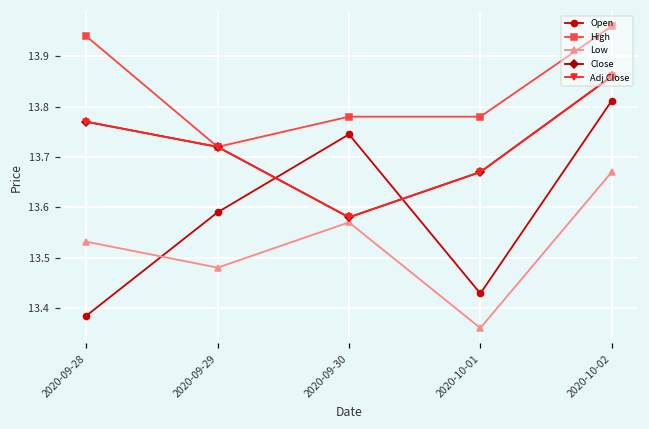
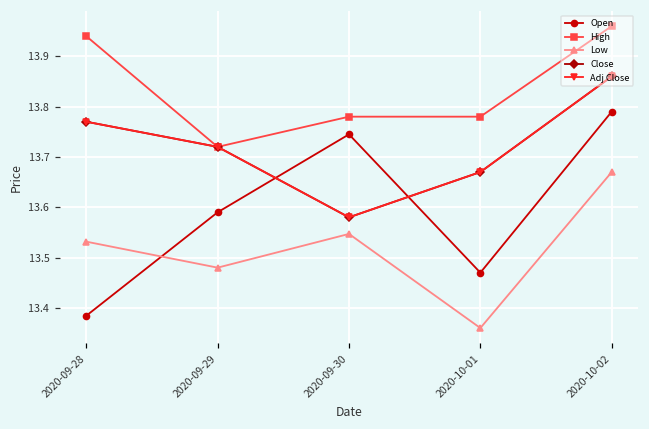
  {
    "Open": {
      "2020-09-28": 13.38,
      "2020-09-29": 13.59,
      "2020-09-30": 13.74,
-     "2020-10-01": 13.43,
-     "2020-10-02": 13.81
+     "2020-10-01": 13.47,
+     "2020-10-02": 13.79
    },
    "Low": {
      "2020-09-28": 13.53,
      "2020-09-29": 13.48,
-     "2020-09-30": 13.57,
+     "2020-09-30": 13.55,
      "2020-10-01": 13.36,
      "2020-10-02": 13.67
    }
  }
